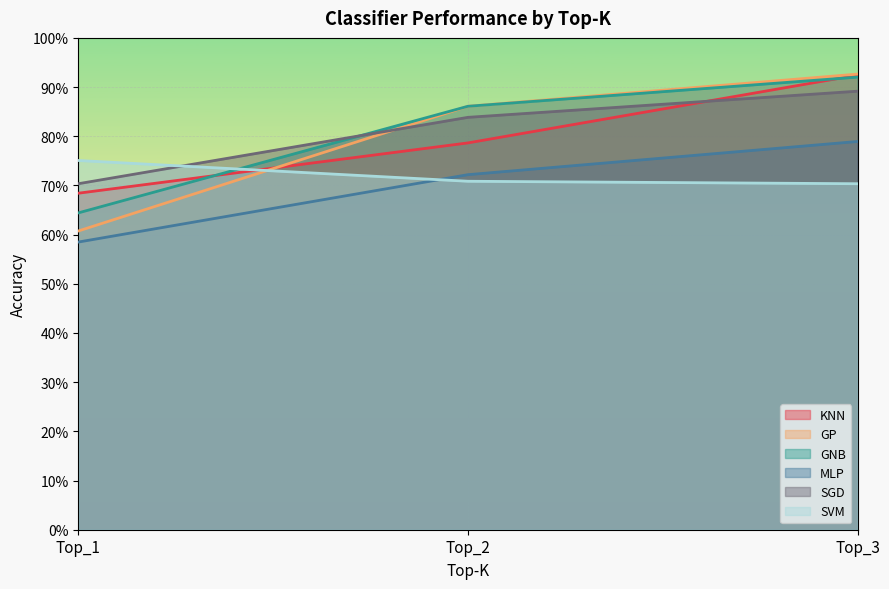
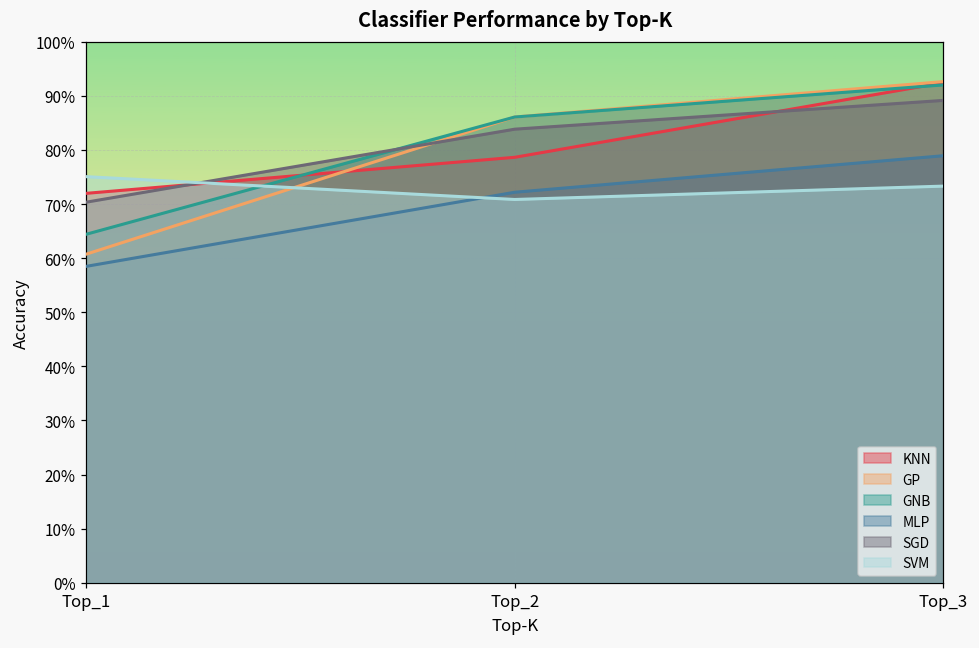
  {
    "KNN": {
-     "Top_1": "68%",
+     "Top_1": "72%",
      "Top_2": "79%"
    },
    "GP": {
      "Top_1": "61%"
    },
    "SVM": {
      "Top_1": "75%",
      "Top_2": "71%",
-     "Top_3": "70%"
+     "Top_3": "73%"
    }
  }
